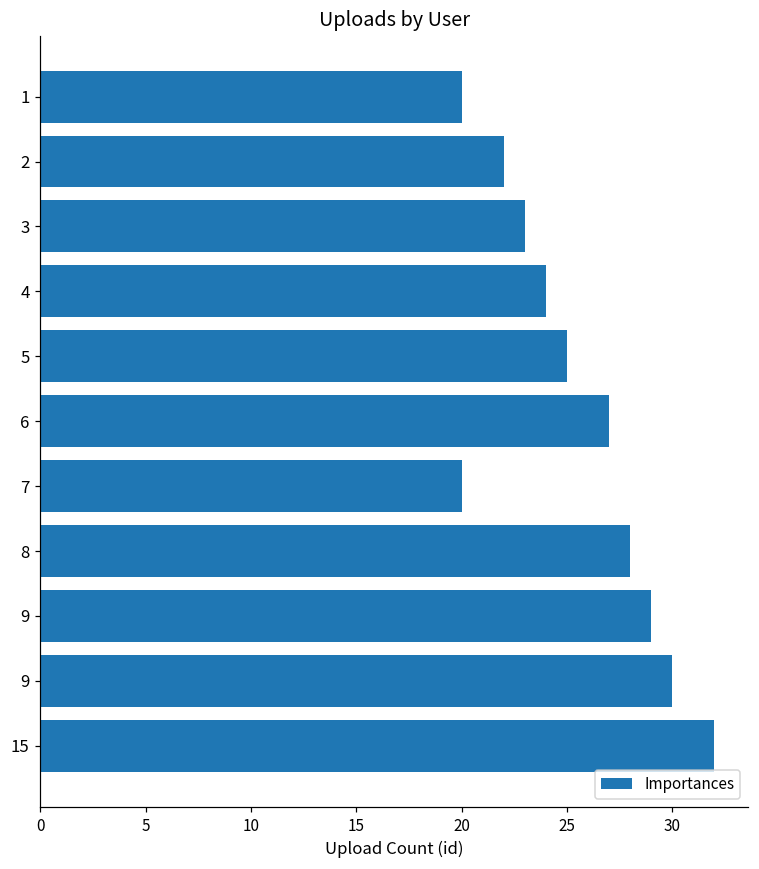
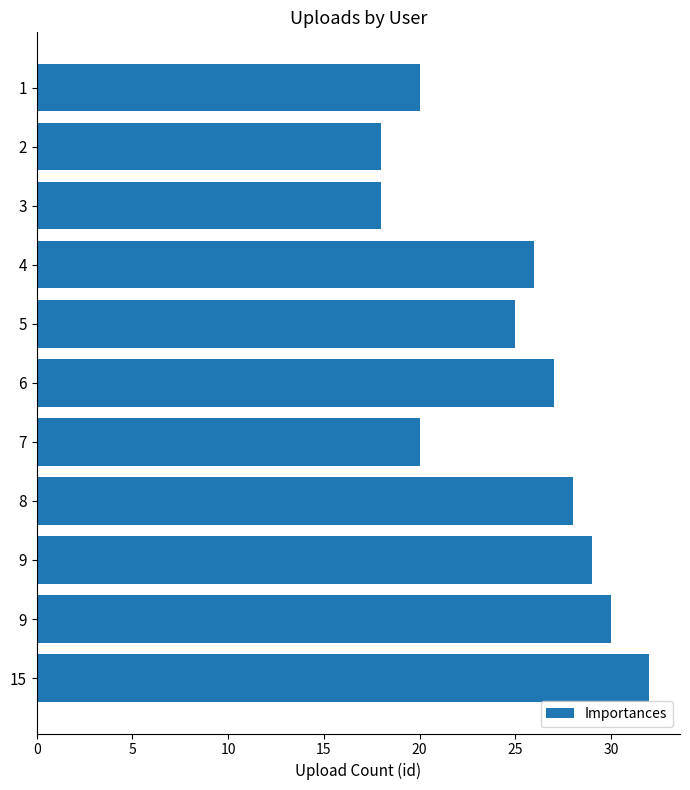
  {
    "1": 20,
-   "2": 22,
-   "3": 23,
-   "4": 24,
+   "2": 18,
+   "3": 18,
+   "4": 26,
    "5": 25,
    "6": 27,
    "7": 20,
    "8": 28,
    "15": 32
  }
